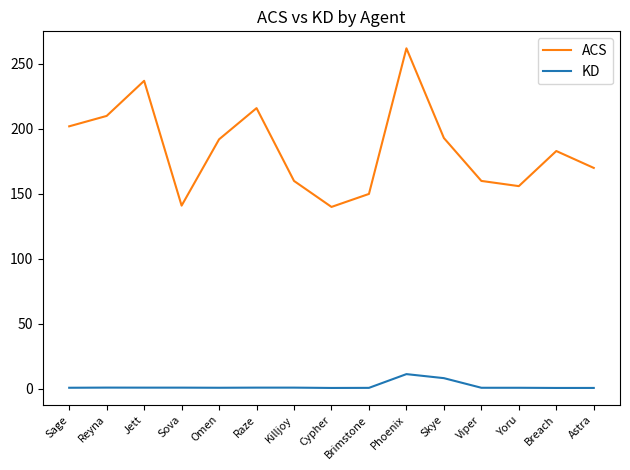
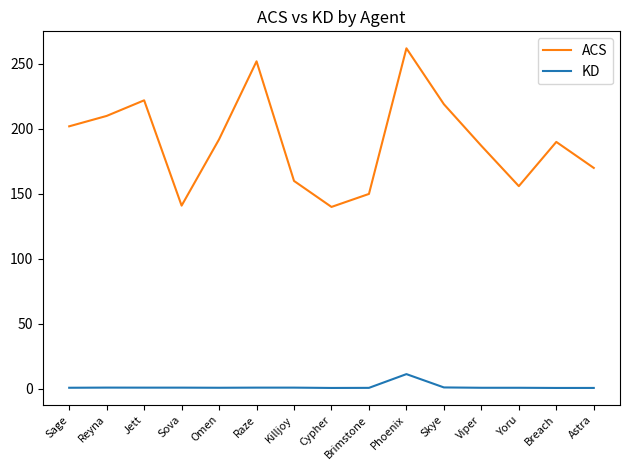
  {
    "ACS": {
      "Sage": 202,
      "Reyna": 210,
-     "Jett": 237,
+     "Jett": 222,
      "Sova": 141,
      "Omen": 192,
-     "Raze": 216,
+     "Raze": 252,
      "Killjoy": 160,
      "Cypher": 140,
      "Brimstone": 150,
      "Phoenix": 262,
-     "Skye": 193,
-     "Viper": 160,
+     "Skye": 219,
+     "Viper": 187,
      "Yoru": 156,
-     "Breach": 183,
+     "Breach": 190,
      "Astra": 170
    },
    "KD": {
      "Sage": 1,
      "Reyna": 1,
      "Jett": 1,
      "Sova": 1,
      "Omen": 1,
      "Raze": 1,
      "Killjoy": 1,
      "Cypher": 1,
      "Brimstone": 1,
      "Phoenix": 11,
-     "Skye": 8,
+     "Skye": 1,
      "Viper": 1,
      "Yoru": 1,
      "Breach": 1,
      "Astra": 1
    }
  }
